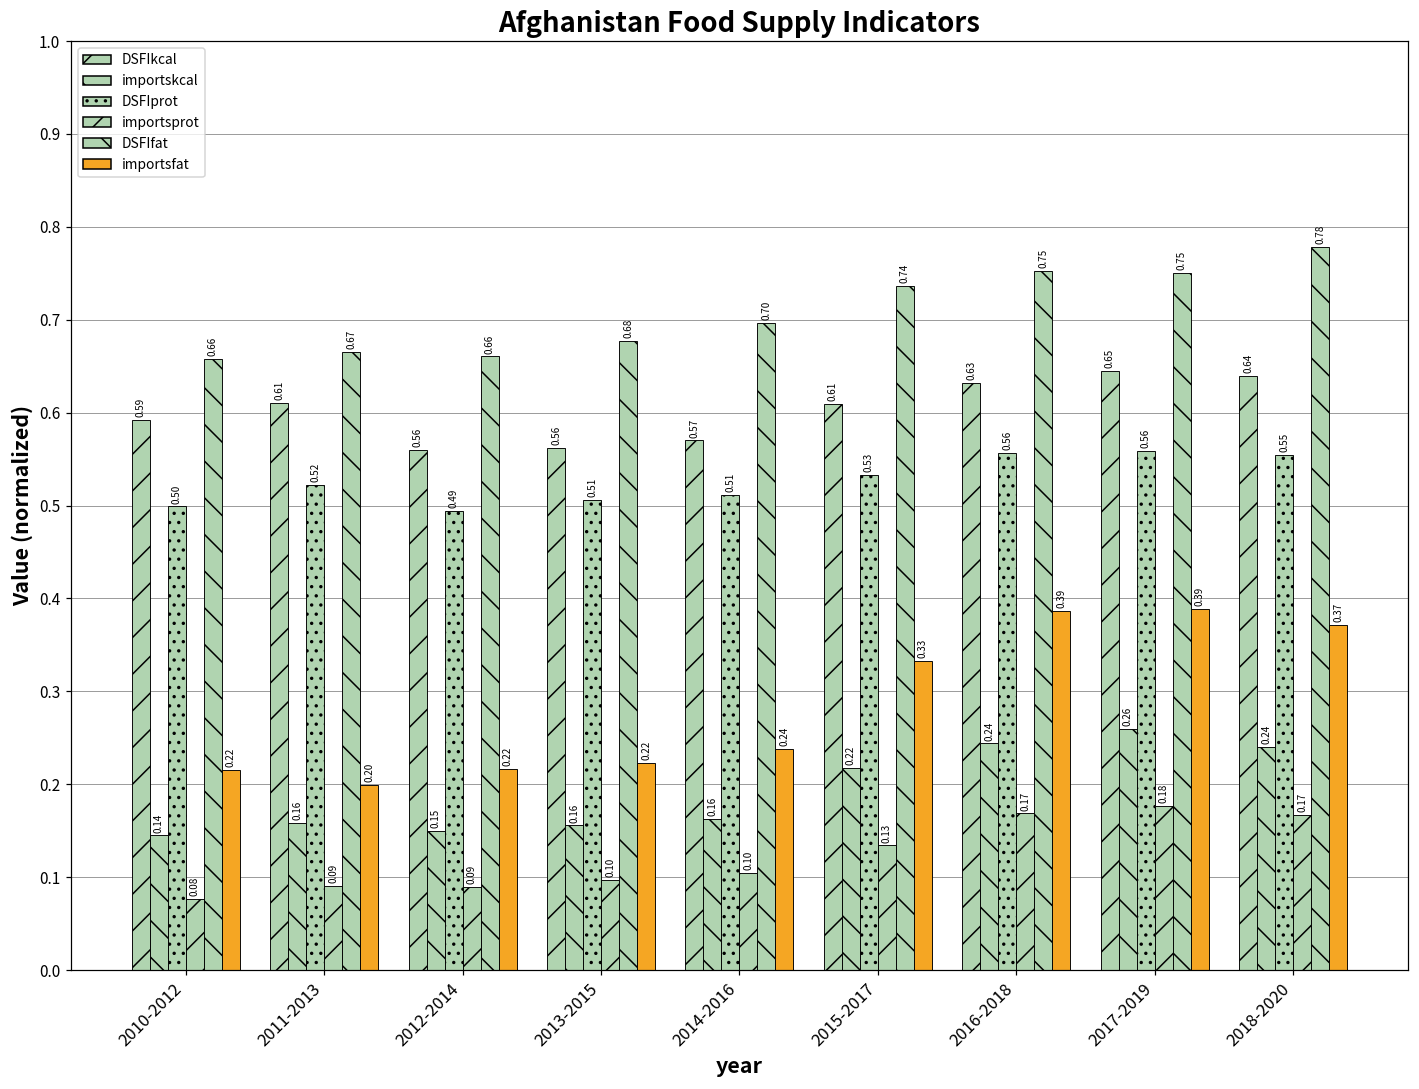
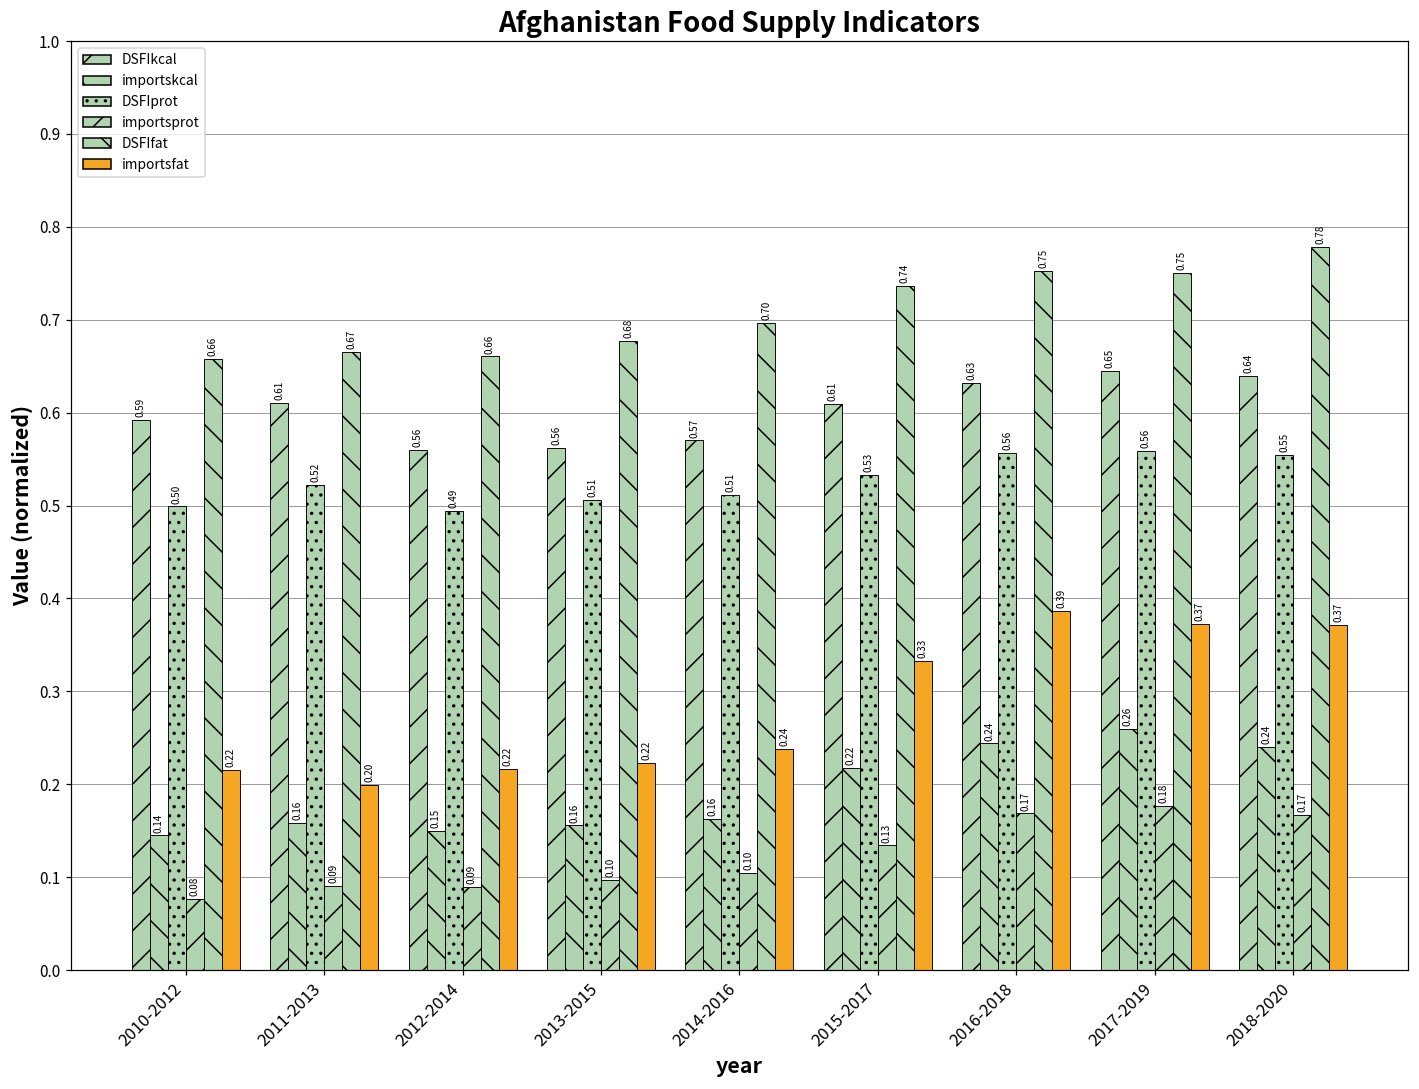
  {
    "importsfat": {
      "2010-2012": 0.22,
      "2011-2013": 0.20,
      "2012-2014": 0.22,
      "2013-2015": 0.22,
      "2014-2016": 0.24,
      "2015-2017": 0.33,
      "2016-2018": 0.39,
-     "2017-2019": 0.39,
+     "2017-2019": 0.37,
      "2018-2020": 0.37
    }
  }
